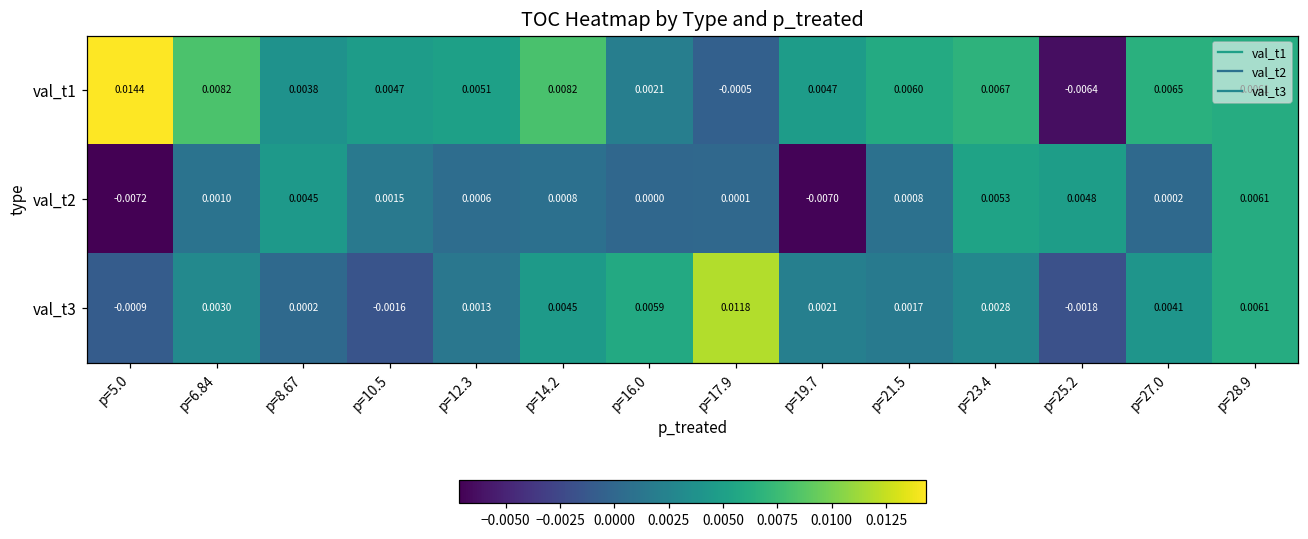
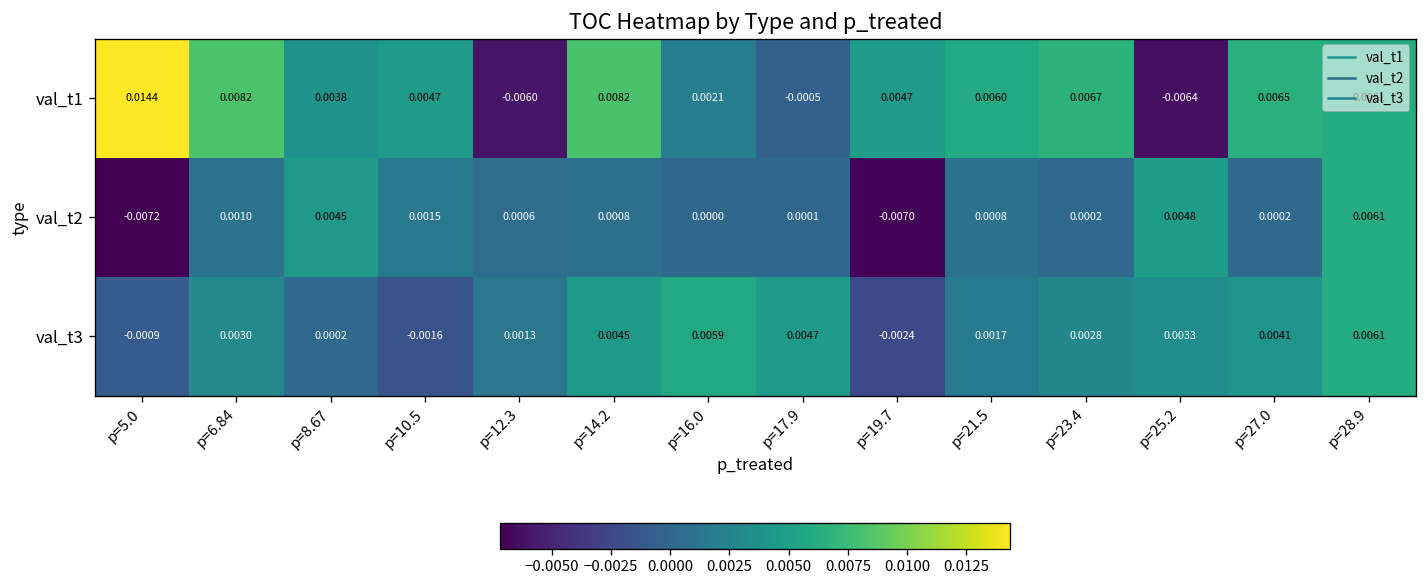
  {
    "val_t1": {
      "p=5.0": 0.0144,
      "p=6.84": 0.0082,
      "p=8.67": 0.0038,
      "p=10.5": 0.0047,
-     "p=12.3": 0.0051,
+     "p=12.3": -0.0060,
      "p=14.2": 0.0082,
      "p=16.0": 0.0021,
      "p=17.9": -0.0005,
      "p=19.7": 0.0047,
      "p=21.5": 0.0060,
      "p=23.4": 0.0067,
      "p=25.2": -0.0064,
      "p=27.0": 0.0065
    },
    "val_t2": {
      "p=5.0": -0.0072,
      "p=6.84": 0.0010,
      "p=8.67": 0.0045,
      "p=10.5": 0.0015,
      "p=12.3": 0.0006,
      "p=14.2": 0.0008,
      "p=16.0": 0.0000,
      "p=17.9": 0.0001,
      "p=19.7": -0.0070,
      "p=21.5": 0.0008,
-     "p=23.4": 0.0053,
+     "p=23.4": 0.0002,
      "p=25.2": 0.0048,
      "p=27.0": 0.0002,
      "p=28.9": 0.0061
    },
    "val_t3": {
      "p=5.0": -0.0009,
      "p=6.84": 0.0030,
      "p=8.67": 0.0002,
      "p=10.5": -0.0016,
      "p=12.3": 0.0013,
      "p=14.2": 0.0045,
      "p=16.0": 0.0059,
-     "p=17.9": 0.0118,
-     "p=19.7": 0.0021,
+     "p=17.9": 0.0047,
+     "p=19.7": -0.0024,
      "p=21.5": 0.0017,
      "p=23.4": 0.0028,
-     "p=25.2": -0.0018,
+     "p=25.2": 0.0033,
      "p=27.0": 0.0041,
      "p=28.9": 0.0061
    }
  }
